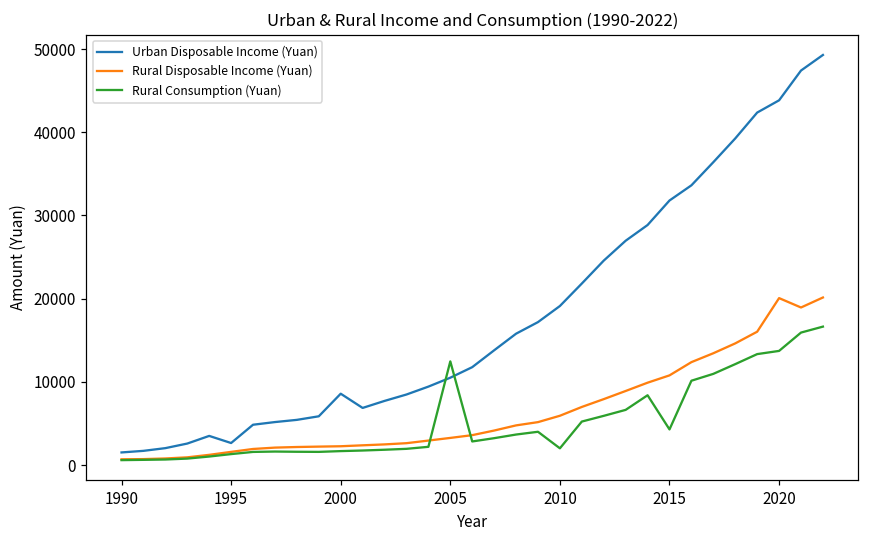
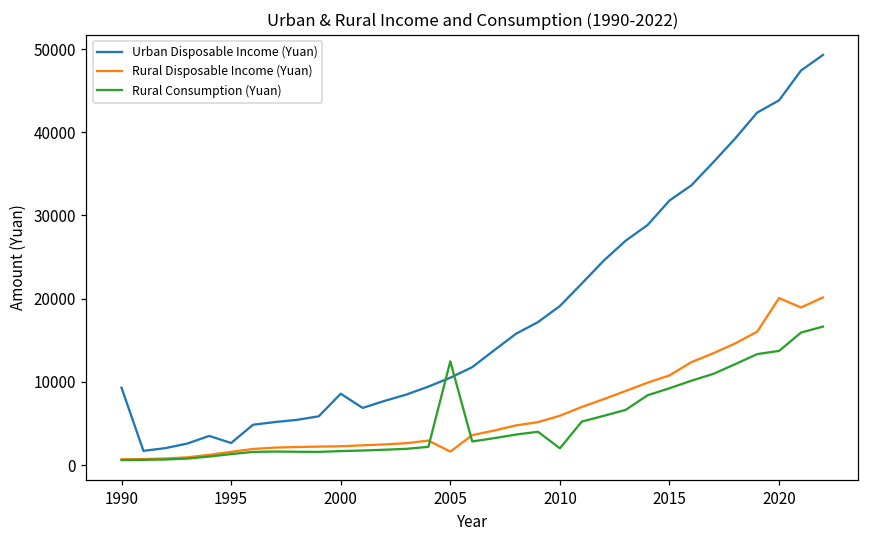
  {
    "Urban Disposable Income (Yuan)": {
-     "1990": 2000,
+     "1990": 9000,
      "1995": 3000,
      "2000": 9000,
      "2005": 10000,
      "2010": 19000,
      "2015": 32000,
      "2020": 44000
    },
    "Rural Disposable Income (Yuan)": {
      "2000": 2000,
-     "2005": 3000,
+     "2005": 2000,
      "2010": 6000,
      "2015": 11000,
      "2020": 20000
    },
    "Rural Consumption (Yuan)": {
      "2000": 2000,
      "2005": 12000,
      "2010": 2000,
-     "2015": 4000,
+     "2015": 9000,
      "2020": 14000
    }
  }
